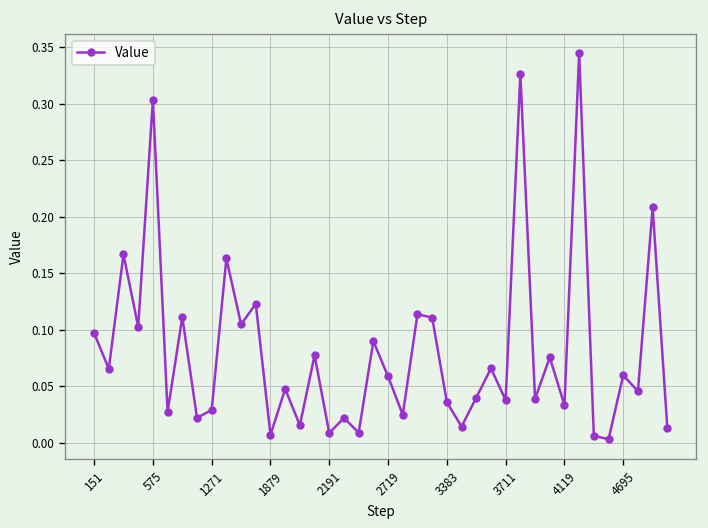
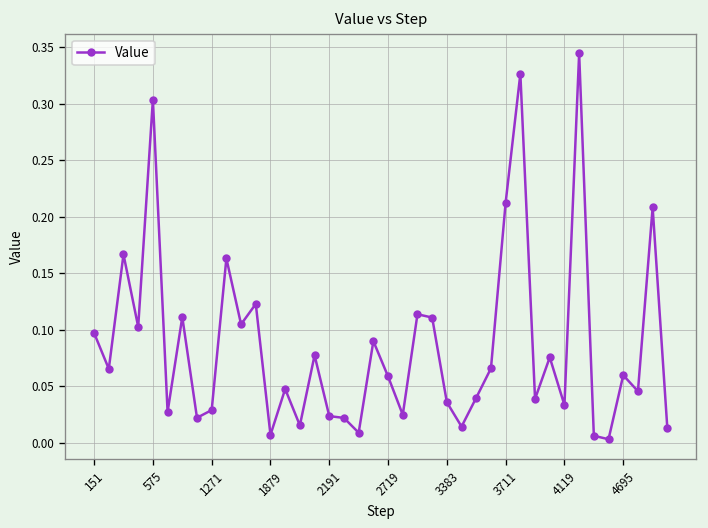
  {
    "151": 0.10,
    "575": 0.30,
    "1271": 0.03,
    "1879": 0.01,
-   "2191": 0.01,
+   "2191": 0.02,
    "2719": 0.06,
    "3383": 0.04,
-   "3711": 0.04,
+   "3711": 0.21,
    "4119": 0.03,
    "4695": 0.06
  }
